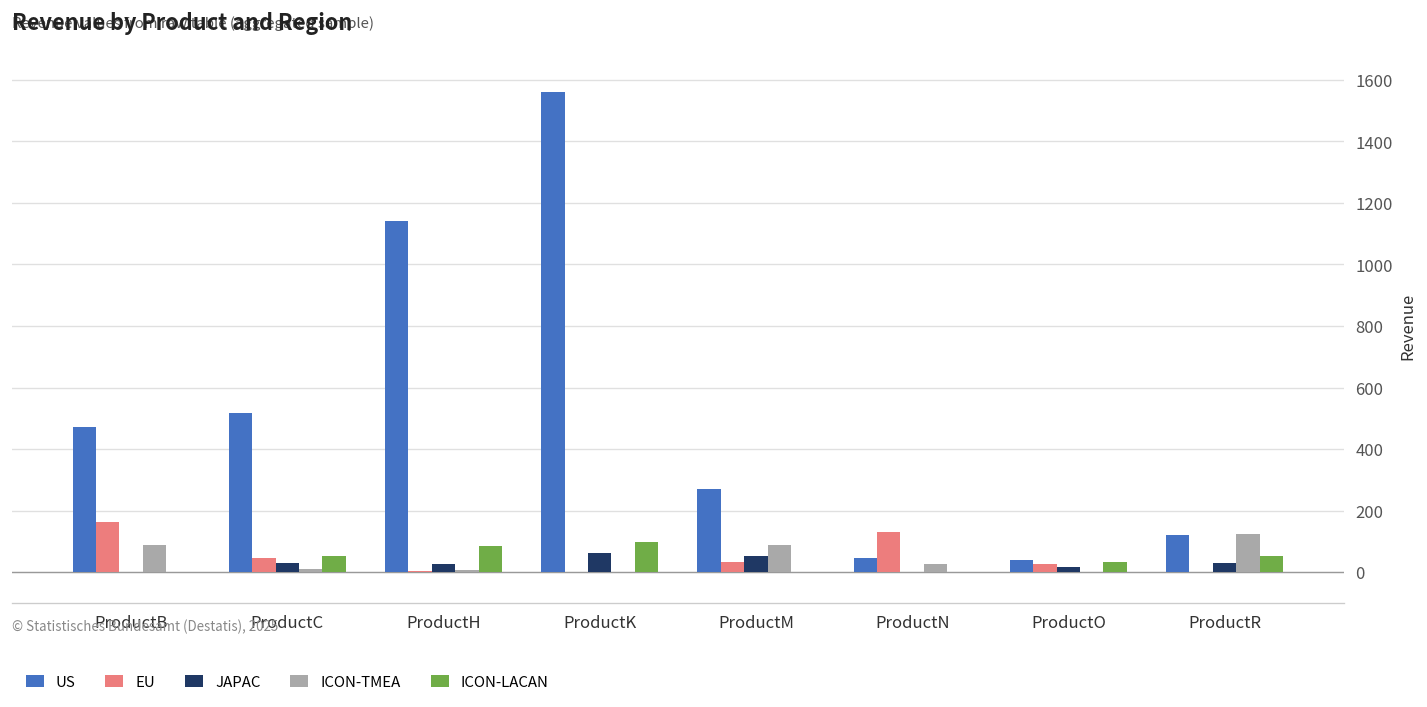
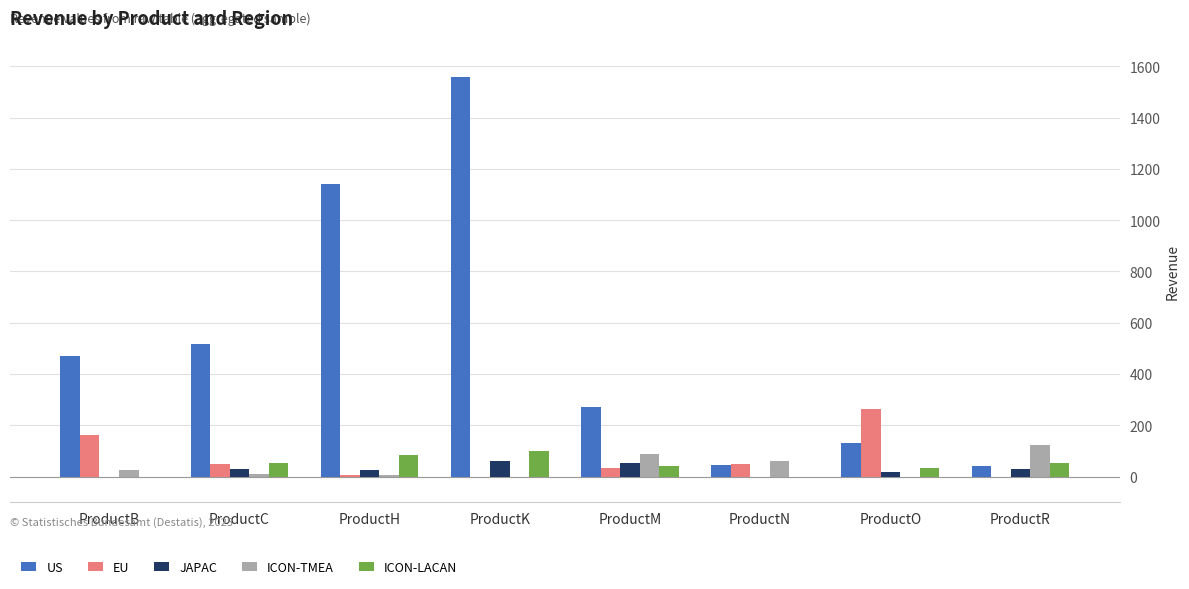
  {
    "US": {
      "ProductB": 470,
      "ProductC": 520,
      "ProductH": 1140,
      "ProductK": 1560,
      "ProductM": 270,
      "ProductN": 50,
-     "ProductO": 40,
-     "ProductR": 120
+     "ProductO": 130,
+     "ProductR": 40
    },
    "EU": {
      "ProductB": 160,
      "ProductC": 50,
      "ProductK": 0,
      "ProductM": 30,
-     "ProductN": 130,
-     "ProductO": 30,
+     "ProductN": 50,
+     "ProductO": 260,
      "ProductR": 0
    },
    "JAPAC": {
      "ProductB": 0,
      "ProductC": 30,
      "ProductH": 30,
      "ProductK": 60,
      "ProductM": 50,
      "ProductN": 0,
      "ProductO": 20,
      "ProductR": 30
    },
    "ICON-TMEA": {
-     "ProductB": 90,
+     "ProductB": 30,
      "ProductC": 10,
      "ProductK": 0,
      "ProductM": 90,
-     "ProductN": 30,
+     "ProductN": 60,
      "ProductO": 0,
      "ProductR": 120
    },
    "ICON-LACAN": {
      "ProductC": 50,
      "ProductH": 80,
      "ProductK": 100,
-     "ProductM": 0,
+     "ProductM": 40,
      "ProductN": 0,
      "ProductO": 30,
      "ProductR": 50
    }
  }
